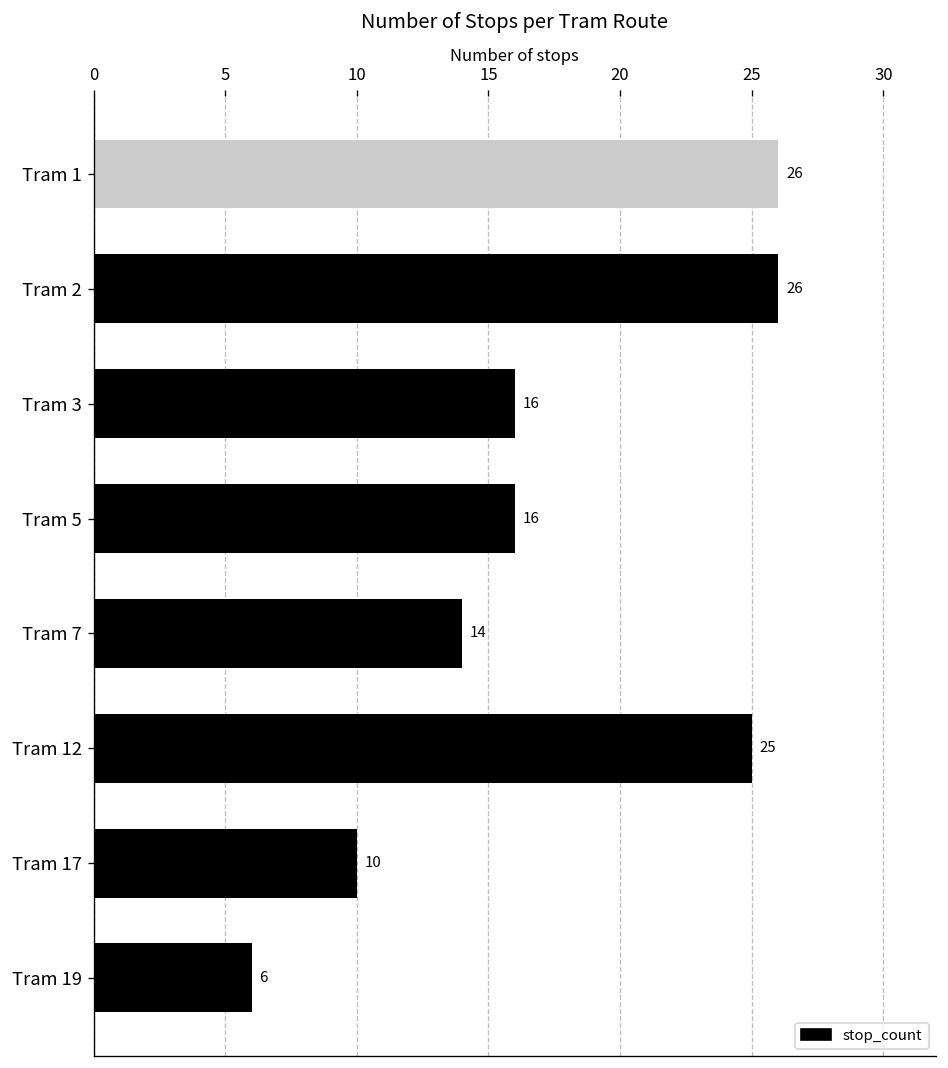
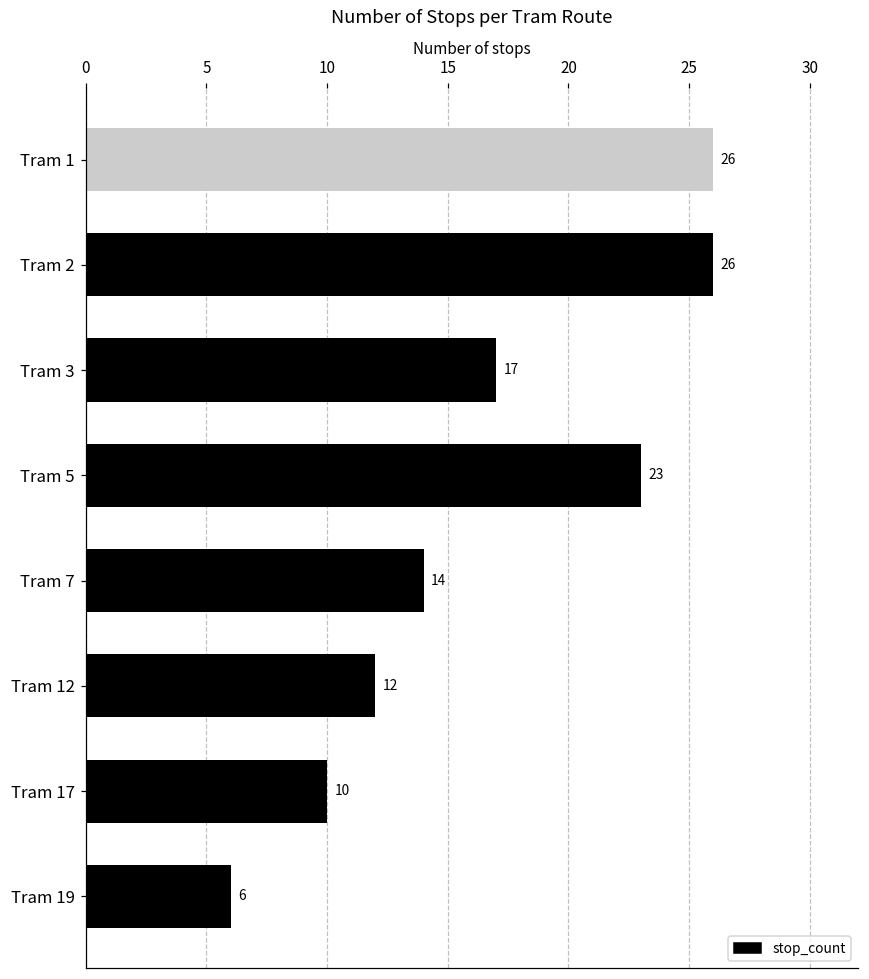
  {
    "Tram 1": 26,
    "Tram 2": 26,
-   "Tram 3": 16,
-   "Tram 5": 16,
+   "Tram 3": 17,
+   "Tram 5": 23,
    "Tram 7": 14,
-   "Tram 12": 25,
+   "Tram 12": 12,
    "Tram 17": 10,
    "Tram 19": 6
  }
